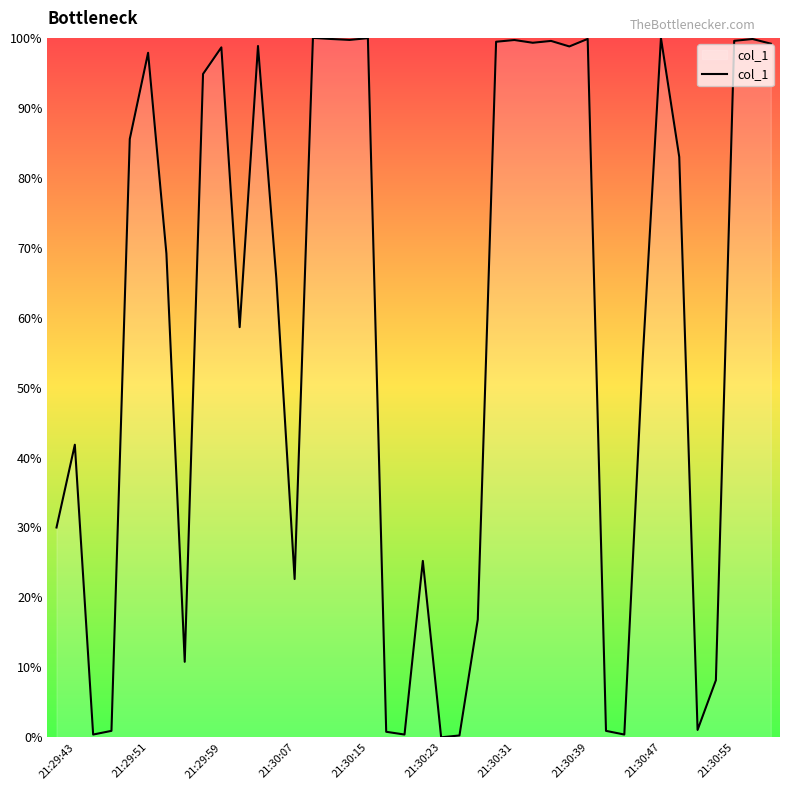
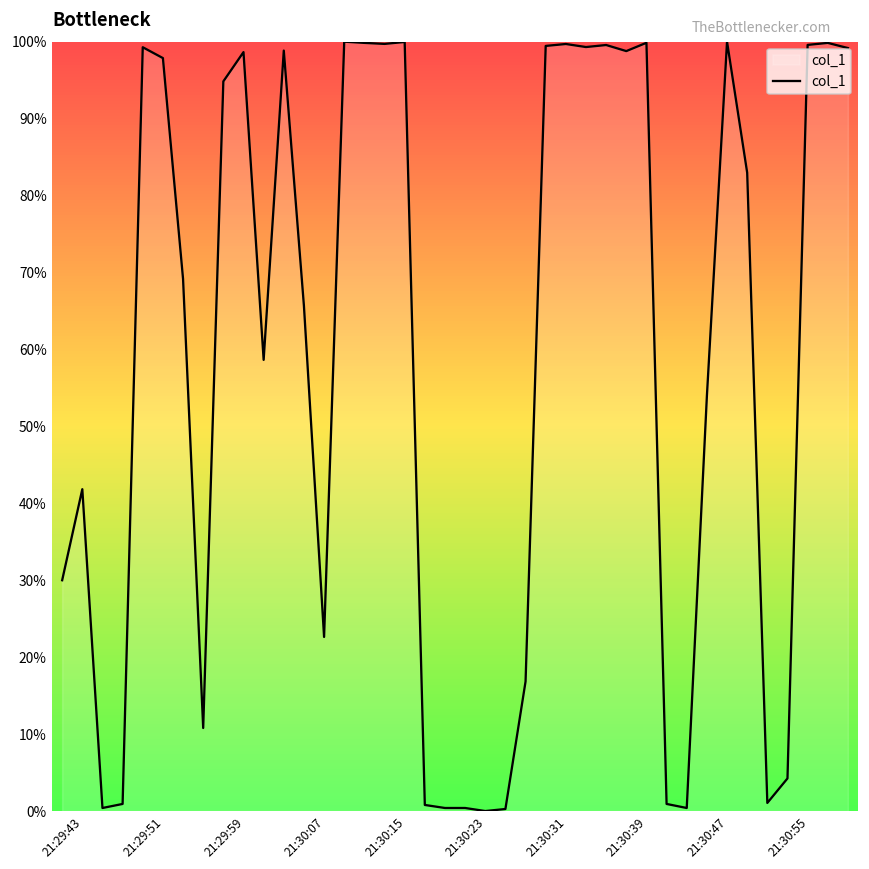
  {
    "21:29:43": "30%",
-   "21:29:51": "86%",
+   "21:29:51": "99%",
    "21:29:59": "95%",
    "21:30:07": "66%",
    "21:30:15": "100%",
-   "21:30:23": "25%",
+   "21:30:23": "0%",
    "21:30:31": "99%",
    "21:30:39": "99%",
    "21:30:47": "54%",
-   "21:30:55": "8%"
+   "21:30:55": "4%"
  }
